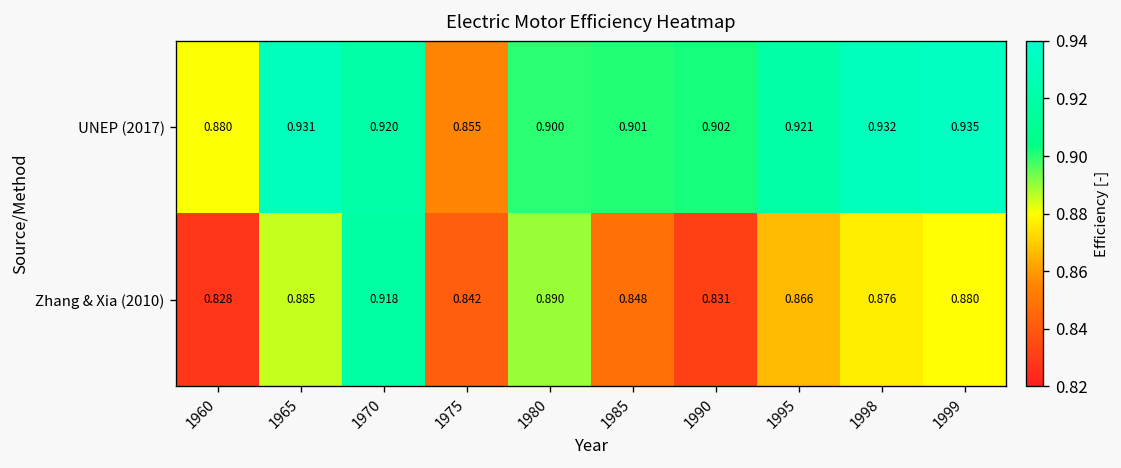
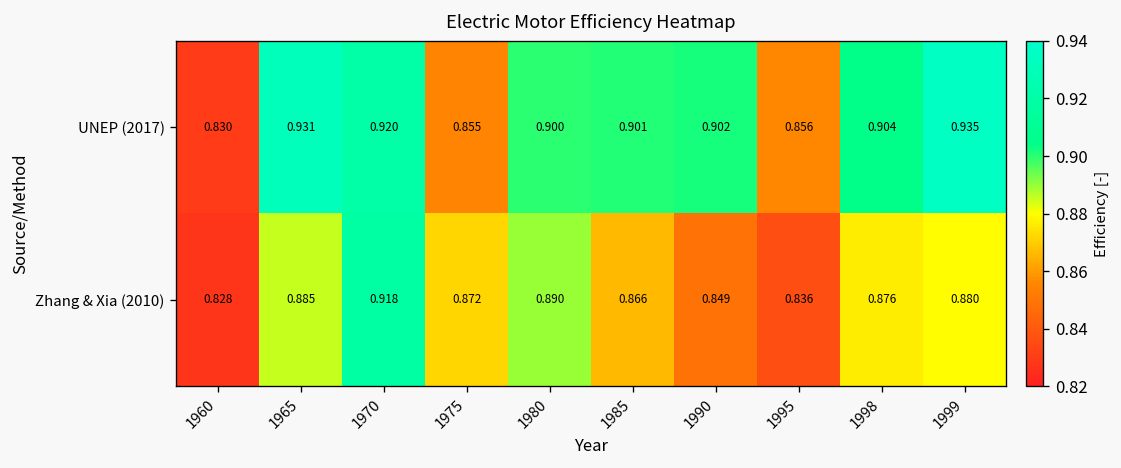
  {
    "UNEP (2017)": {
-     "1960": 0.880,
+     "1960": 0.830,
      "1965": 0.931,
      "1970": 0.920,
      "1975": 0.855,
      "1980": 0.900,
      "1985": 0.901,
      "1990": 0.902,
-     "1995": 0.921,
-     "1998": 0.932,
+     "1995": 0.856,
+     "1998": 0.904,
      "1999": 0.935
    },
    "Zhang & Xia (2010)": {
      "1960": 0.828,
      "1965": 0.885,
      "1970": 0.918,
-     "1975": 0.842,
+     "1975": 0.872,
      "1980": 0.890,
-     "1985": 0.848,
-     "1990": 0.831,
-     "1995": 0.866,
+     "1985": 0.866,
+     "1990": 0.849,
+     "1995": 0.836,
      "1998": 0.876,
      "1999": 0.880
    }
  }
